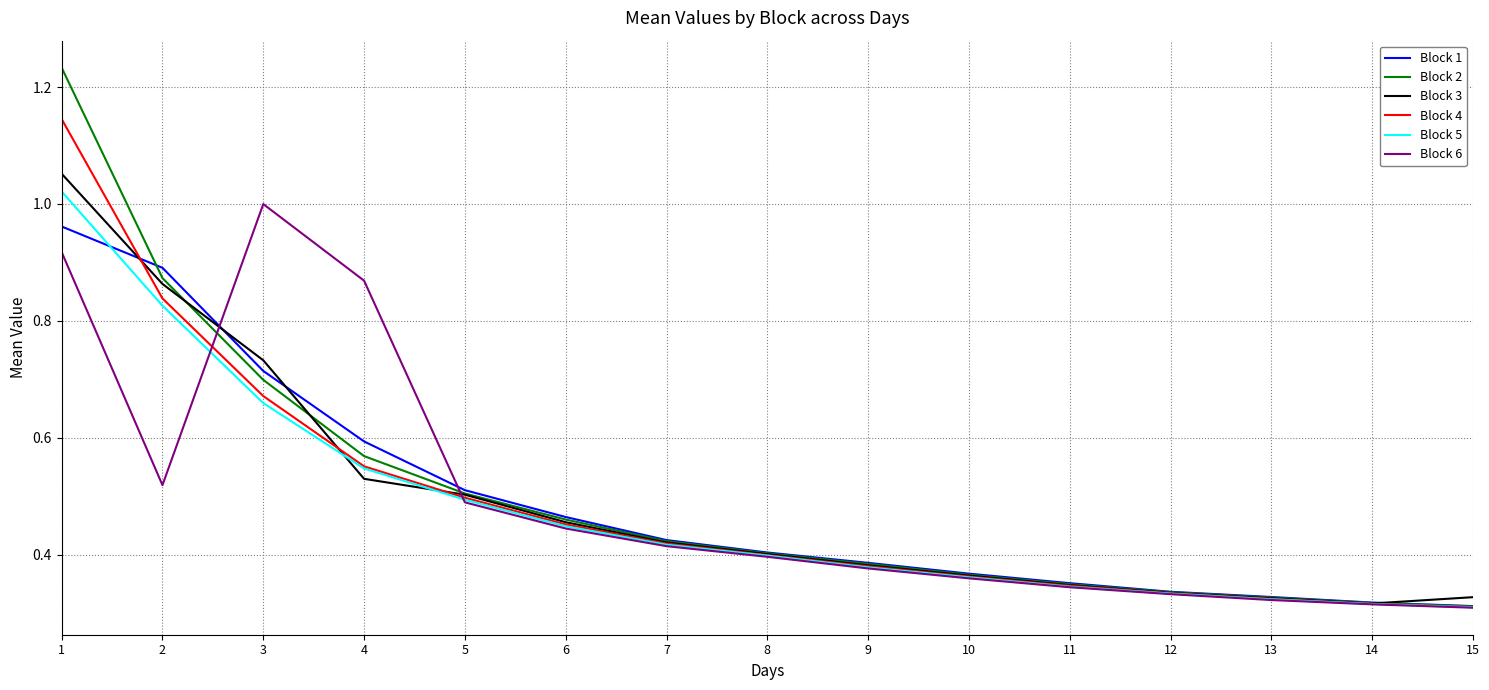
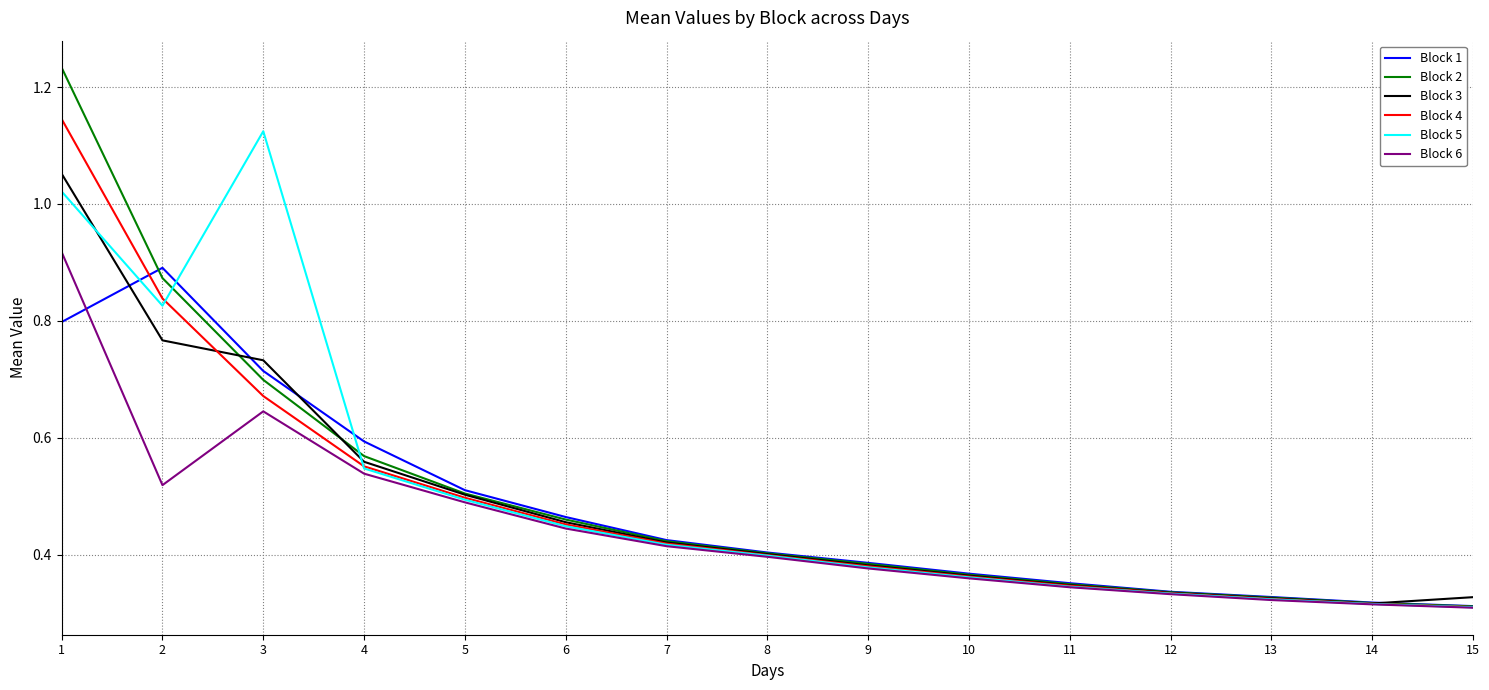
  {
    "Block 1": {
-     "1": 0.96,
+     "1": 0.80,
      "2": 0.89,
      "3": 0.71,
      "4": 0.59,
      "5": 0.51
    },
    "Block 2": {
      "1": 1.23,
      "2": 0.87,
      "3": 0.70,
      "4": 0.57
    },
    "Block 3": {
      "1": 1.05,
-     "2": 0.86,
+     "2": 0.77,
      "3": 0.73,
-     "4": 0.53,
+     "4": 0.56,
      "15": 0.33
    },
    "Block 4": {
      "1": 1.15,
      "2": 0.84,
      "3": 0.67
    },
    "Block 5": {
      "1": 1.02,
      "2": 0.83,
-     "3": 0.66
+     "3": 1.12
    },
    "Block 6": {
      "1": 0.92,
      "2": 0.52,
-     "3": 1.00,
-     "4": 0.87,
+     "3": 0.65,
+     "4": 0.54,
      "5": 0.49
    }
  }
